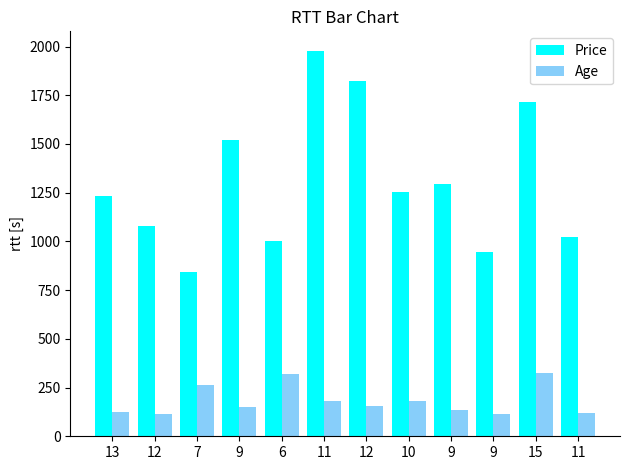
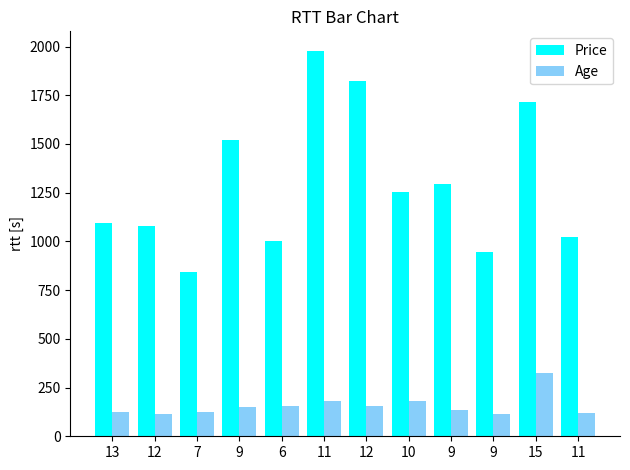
  {
    "Price": {
-     "13": 1240,
+     "13": 1100,
      "7": 850,
      "6": 1000,
      "10": 1250,
      "15": 1710
    },
    "Age": {
      "13": 130,
-     "7": 270,
-     "6": 320,
+     "7": 130,
+     "6": 160,
      "10": 180,
      "15": 330
    }
  }
